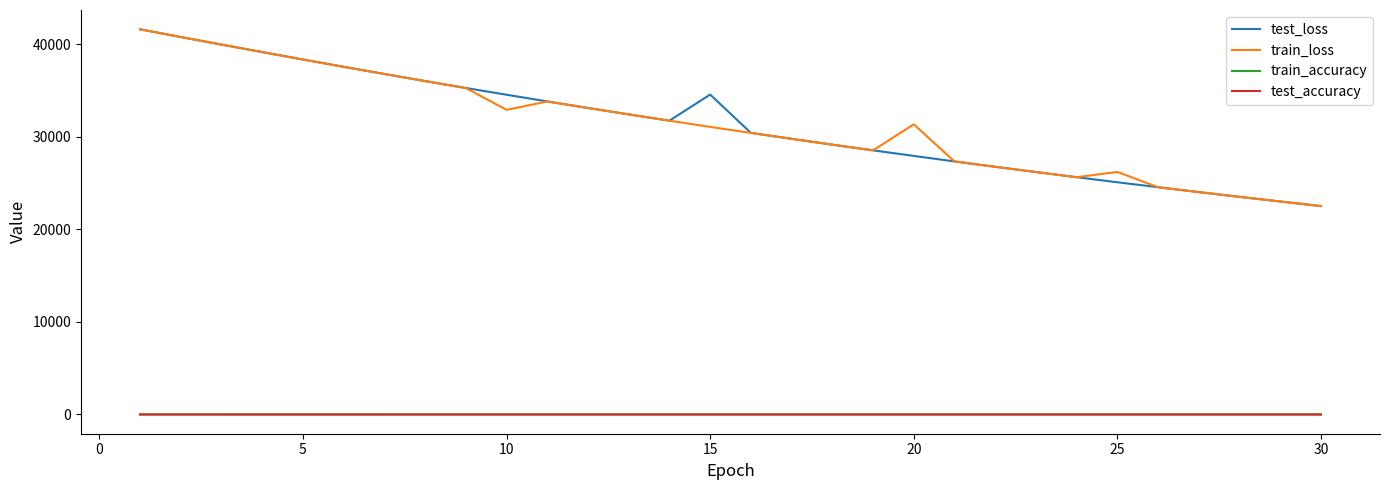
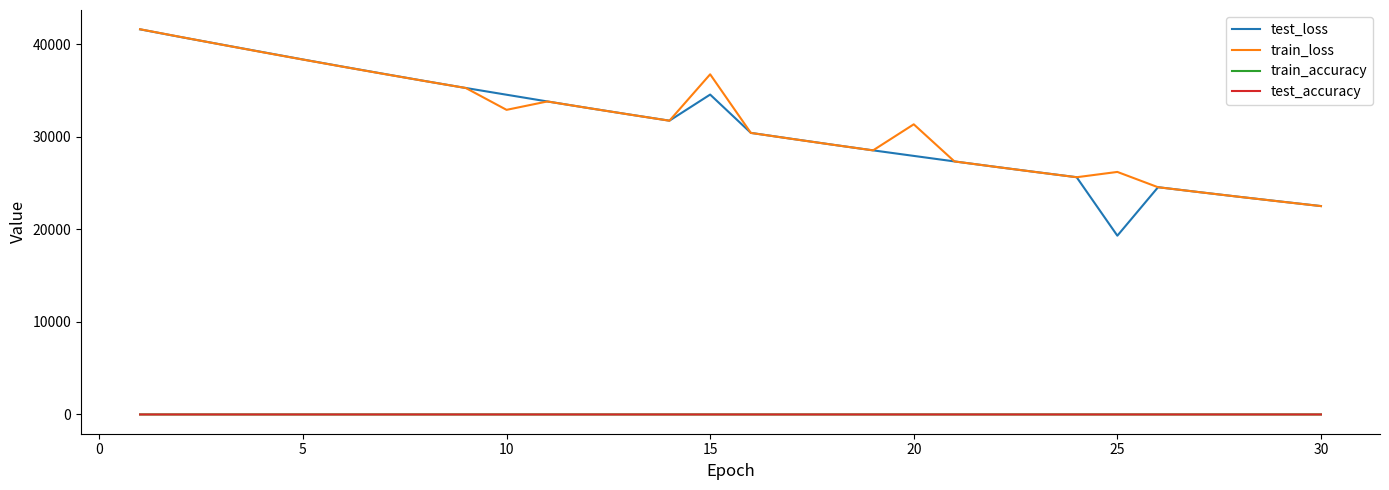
  {
    "test_loss": {
      "10": 35000,
      "15": 35000,
      "20": 28000,
-     "25": 25000
+     "25": 19000
    },
    "train_loss": {
      "10": 33000,
-     "15": 31000,
+     "15": 37000,
      "20": 31000,
      "25": 26000
    },
    "test_accuracy": {
      "5": 0,
      "10": 0,
      "15": 0,
      "20": 0,
      "25": 0,
      "30": 0
    }
  }
